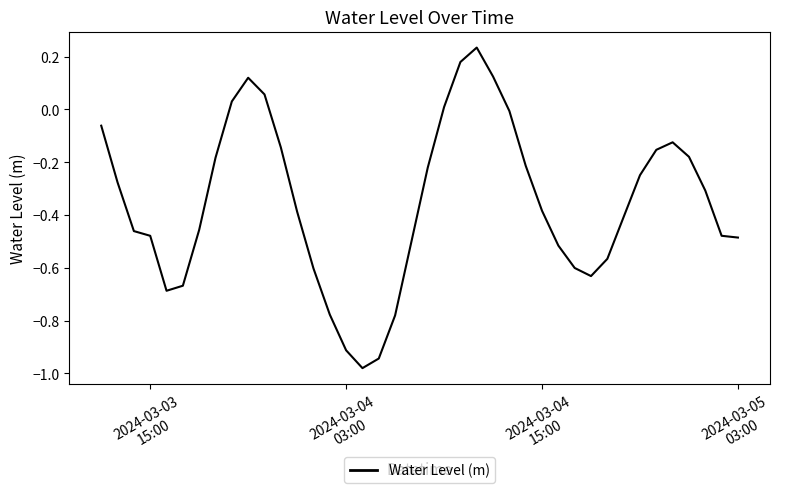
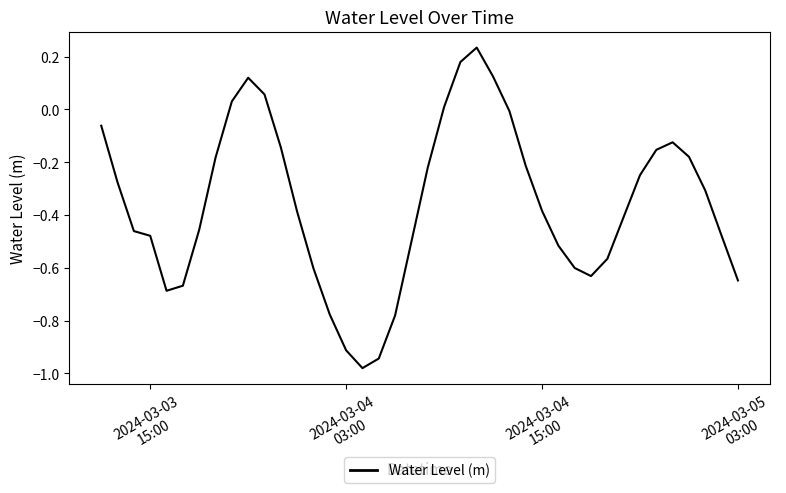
  {
    "2024-03-03 15:00": -0.48,
    "2024-03-04 03:00": -0.91,
    "2024-03-04 15:00": -0.38,
-   "2024-03-05 03:00": -0.49
+   "2024-03-05 03:00": -0.65
  }
